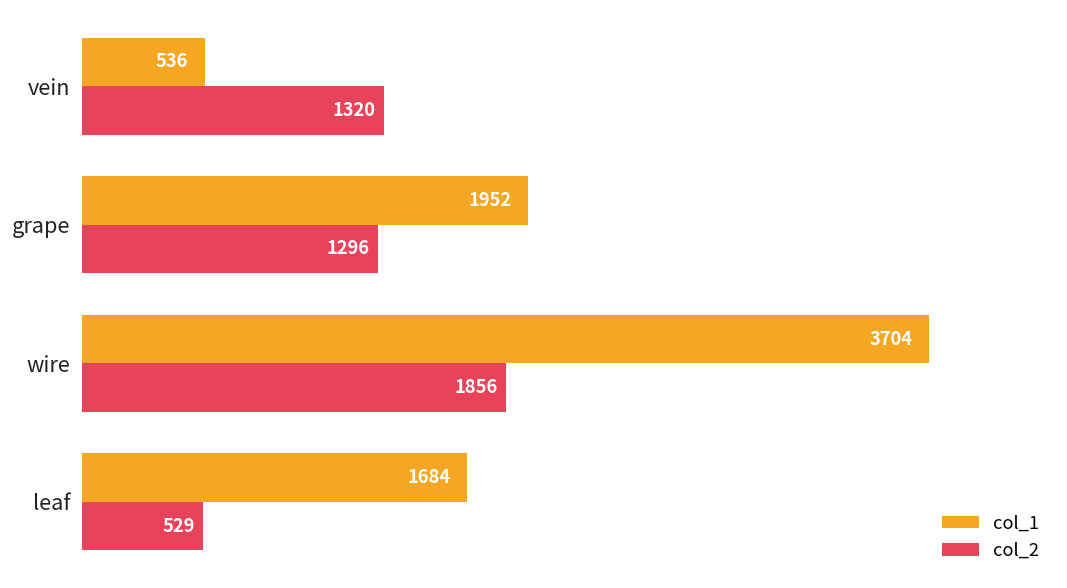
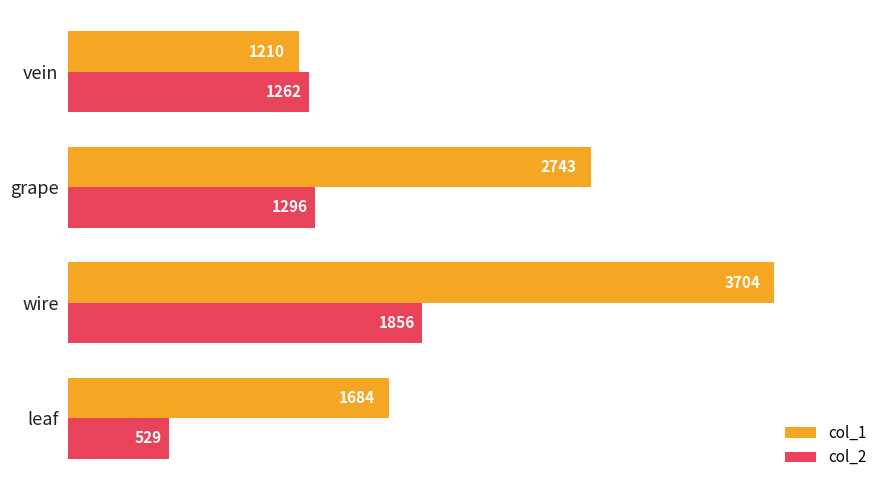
  {
    "col_1": {
-     "vein": 536,
-     "grape": 1952,
+     "vein": 1210,
+     "grape": 2743,
      "wire": 3704,
      "leaf": 1684
    },
    "col_2": {
-     "vein": 1320,
+     "vein": 1262,
      "grape": 1296,
      "wire": 1856,
      "leaf": 529
    }
  }
